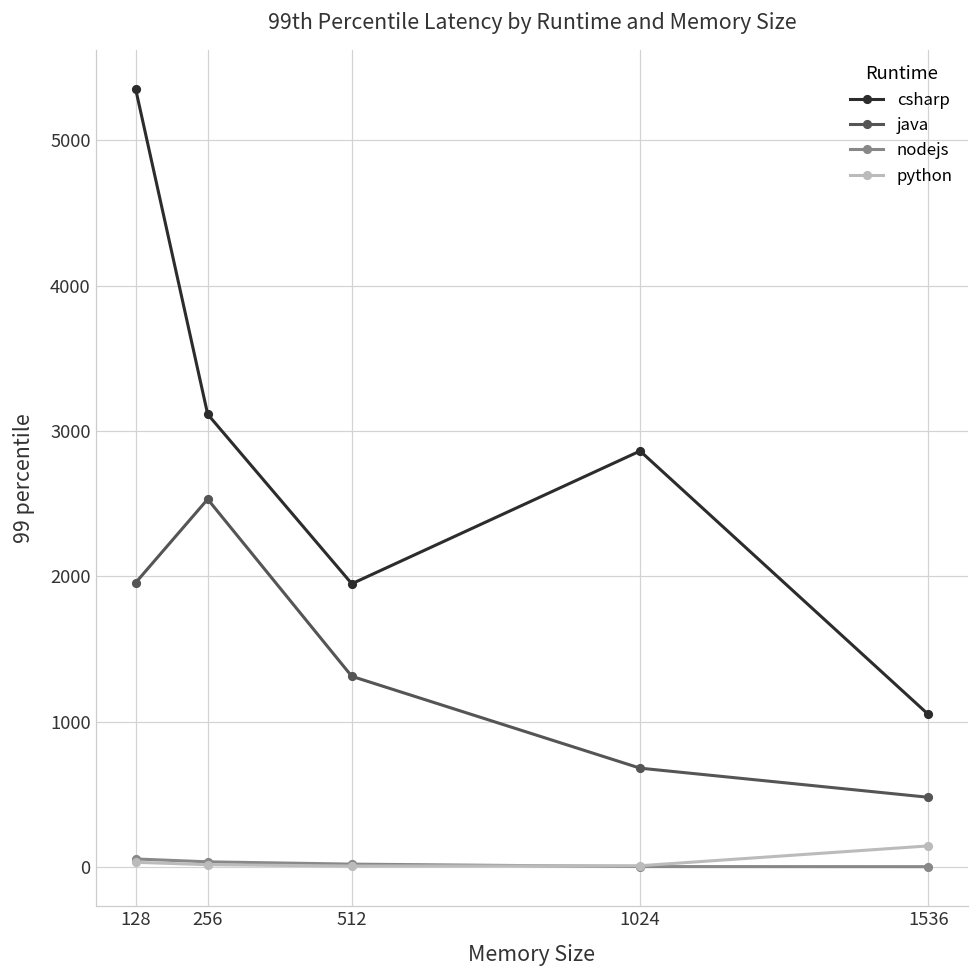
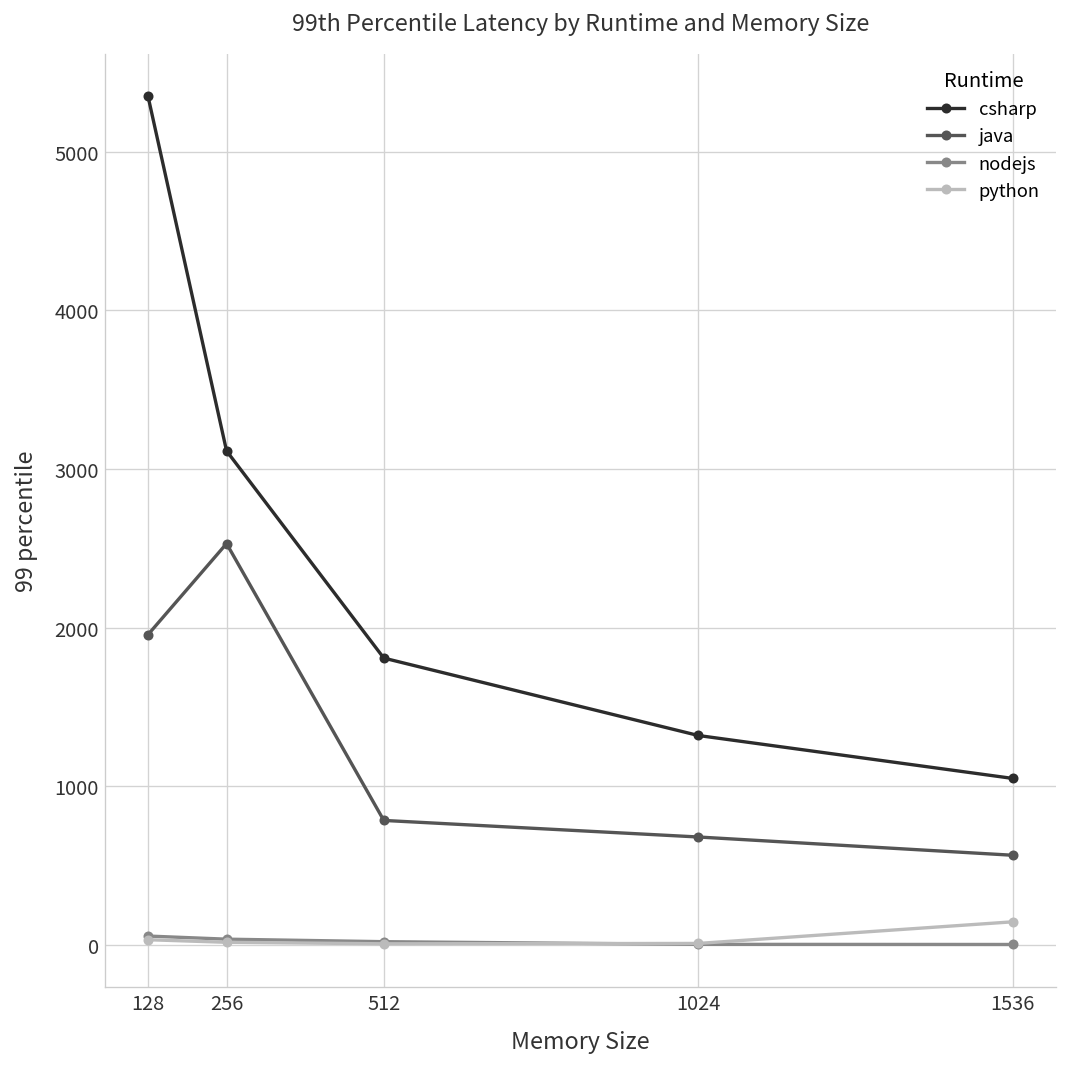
  {
    "csharp": {
      "128": 5350,
      "256": 3110,
-     "512": 1950,
-     "1024": 2860,
+     "512": 1810,
+     "1024": 1320,
      "1536": 1050
    },
    "java": {
      "128": 1960,
      "256": 2530,
-     "512": 1310,
+     "512": 780,
      "1024": 680,
-     "1536": 480
+     "1536": 570
    },
    "nodejs": {
      "128": 60,
      "256": 40,
      "1536": 0
    },
    "python": {
      "128": 30,
      "256": 20,
      "1536": 150
    }
  }
